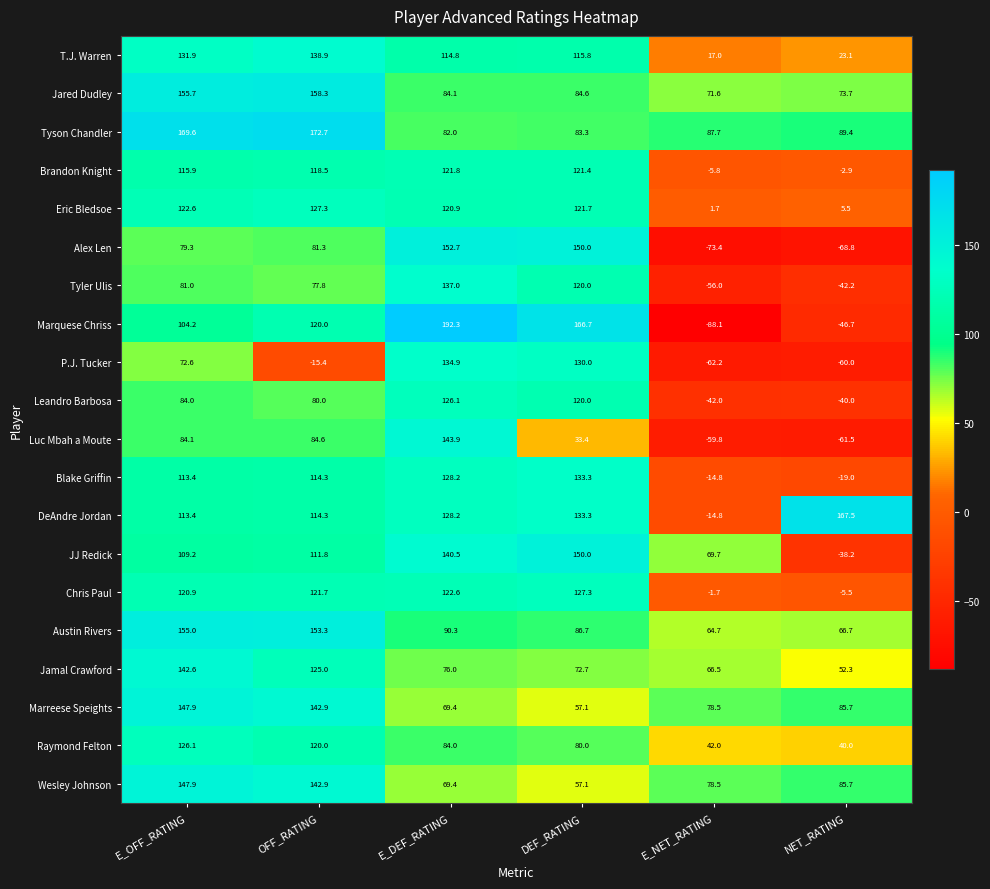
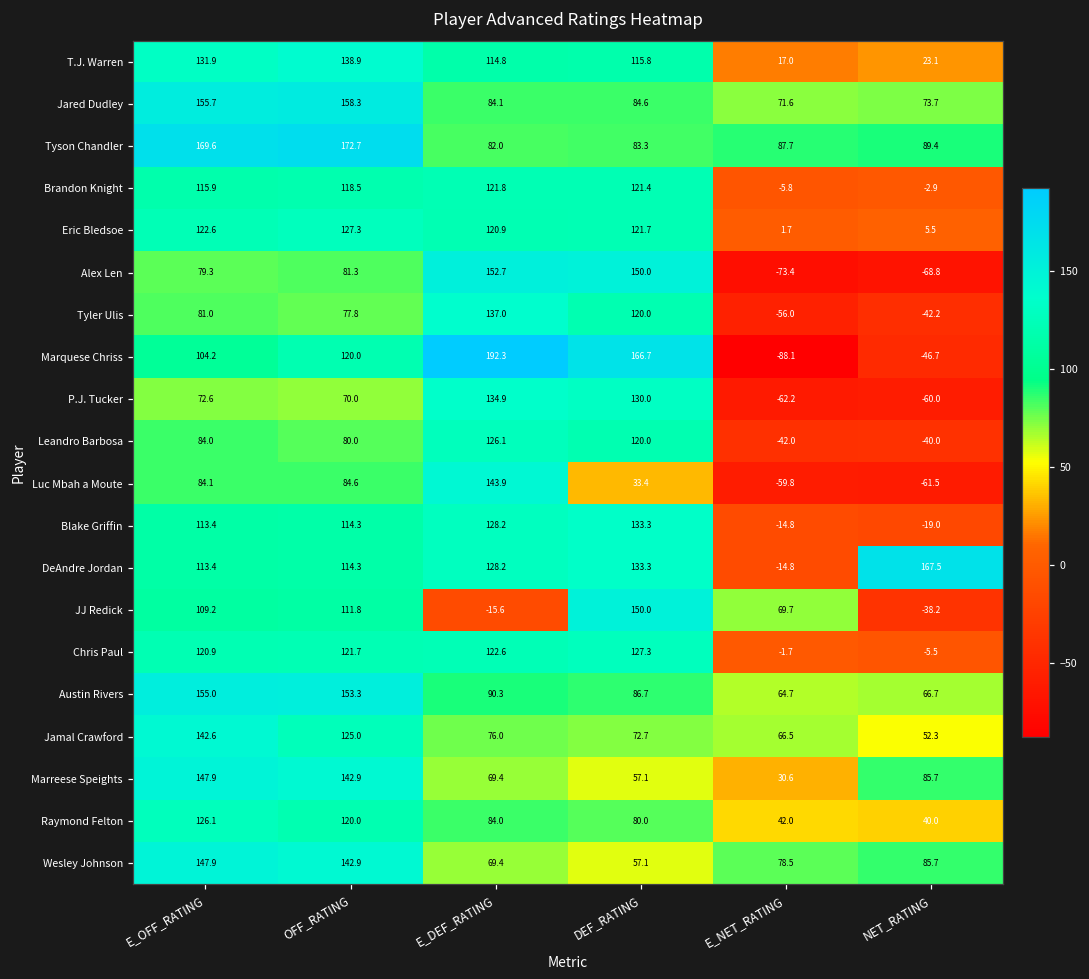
  {
    "T.J. Warren": {
      "E_OFF_RATING": 131.9,
      "OFF_RATING": 138.9,
      "E_DEF_RATING": 114.8,
      "DEF_RATING": 115.8,
      "E_NET_RATING": 17.0,
      "NET_RATING": 23.1
    },
    "Jared Dudley": {
      "E_OFF_RATING": 155.7,
      "OFF_RATING": 158.3,
      "E_DEF_RATING": 84.1,
      "DEF_RATING": 84.6,
      "E_NET_RATING": 71.6,
      "NET_RATING": 73.7
    },
    "Tyson Chandler": {
      "E_OFF_RATING": 169.6,
      "OFF_RATING": 172.7,
      "E_DEF_RATING": 82.0,
      "DEF_RATING": 83.3,
      "E_NET_RATING": 87.7,
      "NET_RATING": 89.4
    },
    "Brandon Knight": {
      "E_OFF_RATING": 115.9,
      "OFF_RATING": 118.5,
      "E_DEF_RATING": 121.8,
      "DEF_RATING": 121.4,
      "E_NET_RATING": -5.8,
      "NET_RATING": -2.9
    },
    "Eric Bledsoe": {
      "E_OFF_RATING": 122.6,
      "OFF_RATING": 127.3,
      "E_DEF_RATING": 120.9,
      "DEF_RATING": 121.7,
      "E_NET_RATING": 1.7,
      "NET_RATING": 5.5
    },
    "Alex Len": {
      "E_OFF_RATING": 79.3,
      "OFF_RATING": 81.3,
      "E_DEF_RATING": 152.7,
      "DEF_RATING": 150.0,
      "E_NET_RATING": -73.4,
      "NET_RATING": -68.8
    },
    "Tyler Ulis": {
      "E_OFF_RATING": 81.0,
      "OFF_RATING": 77.8,
      "E_DEF_RATING": 137.0,
      "DEF_RATING": 120.0,
      "E_NET_RATING": -56.0,
      "NET_RATING": -42.2
    },
    "Marquese Chriss": {
      "E_OFF_RATING": 104.2,
      "OFF_RATING": 120.0,
      "E_DEF_RATING": 192.3,
      "DEF_RATING": 166.7,
      "E_NET_RATING": -88.1,
      "NET_RATING": -46.7
    },
    "P.J. Tucker": {
      "E_OFF_RATING": 72.6,
-     "OFF_RATING": -15.4,
+     "OFF_RATING": 70.0,
      "E_DEF_RATING": 134.9,
      "DEF_RATING": 130.0,
      "E_NET_RATING": -62.2,
      "NET_RATING": -60.0
    },
    "Leandro Barbosa": {
      "E_OFF_RATING": 84.0,
      "OFF_RATING": 80.0,
      "E_DEF_RATING": 126.1,
      "DEF_RATING": 120.0,
      "E_NET_RATING": -42.0,
      "NET_RATING": -40.0
    },
    "Luc Mbah a Moute": {
      "E_OFF_RATING": 84.1,
      "OFF_RATING": 84.6,
      "E_DEF_RATING": 143.9,
      "DEF_RATING": 33.4,
      "E_NET_RATING": -59.8,
      "NET_RATING": -61.5
    },
    "Blake Griffin": {
      "E_OFF_RATING": 113.4,
      "OFF_RATING": 114.3,
      "E_DEF_RATING": 128.2,
      "DEF_RATING": 133.3,
      "E_NET_RATING": -14.8,
      "NET_RATING": -19.0
    },
    "DeAndre Jordan": {
      "E_OFF_RATING": 113.4,
      "OFF_RATING": 114.3,
      "E_DEF_RATING": 128.2,
      "DEF_RATING": 133.3,
      "E_NET_RATING": -14.8,
      "NET_RATING": 167.5
    },
    "JJ Redick": {
      "E_OFF_RATING": 109.2,
      "OFF_RATING": 111.8,
-     "E_DEF_RATING": 140.5,
+     "E_DEF_RATING": -15.6,
      "DEF_RATING": 150.0,
      "E_NET_RATING": 69.7,
      "NET_RATING": -38.2
    },
    "Chris Paul": {
      "E_OFF_RATING": 120.9,
      "OFF_RATING": 121.7,
      "E_DEF_RATING": 122.6,
      "DEF_RATING": 127.3,
      "E_NET_RATING": -1.7,
      "NET_RATING": -5.5
    },
    "Austin Rivers": {
      "E_OFF_RATING": 155.0,
      "OFF_RATING": 153.3,
      "E_DEF_RATING": 90.3,
      "DEF_RATING": 86.7,
      "E_NET_RATING": 64.7,
      "NET_RATING": 66.7
    },
    "Jamal Crawford": {
      "E_OFF_RATING": 142.6,
      "OFF_RATING": 125.0,
      "E_DEF_RATING": 76.0,
      "DEF_RATING": 72.7,
      "E_NET_RATING": 66.5,
      "NET_RATING": 52.3
    },
    "Marreese Speights": {
      "E_OFF_RATING": 147.9,
      "OFF_RATING": 142.9,
      "E_DEF_RATING": 69.4,
      "DEF_RATING": 57.1,
-     "E_NET_RATING": 78.5,
+     "E_NET_RATING": 30.6,
      "NET_RATING": 85.7
    },
    "Raymond Felton": {
      "E_OFF_RATING": 126.1,
      "OFF_RATING": 120.0,
      "E_DEF_RATING": 84.0,
      "DEF_RATING": 80.0,
      "E_NET_RATING": 42.0,
      "NET_RATING": 40.0
    },
    "Wesley Johnson": {
      "E_OFF_RATING": 147.9,
      "OFF_RATING": 142.9,
      "E_DEF_RATING": 69.4,
      "DEF_RATING": 57.1,
      "E_NET_RATING": 78.5,
      "NET_RATING": 85.7
    }
  }
